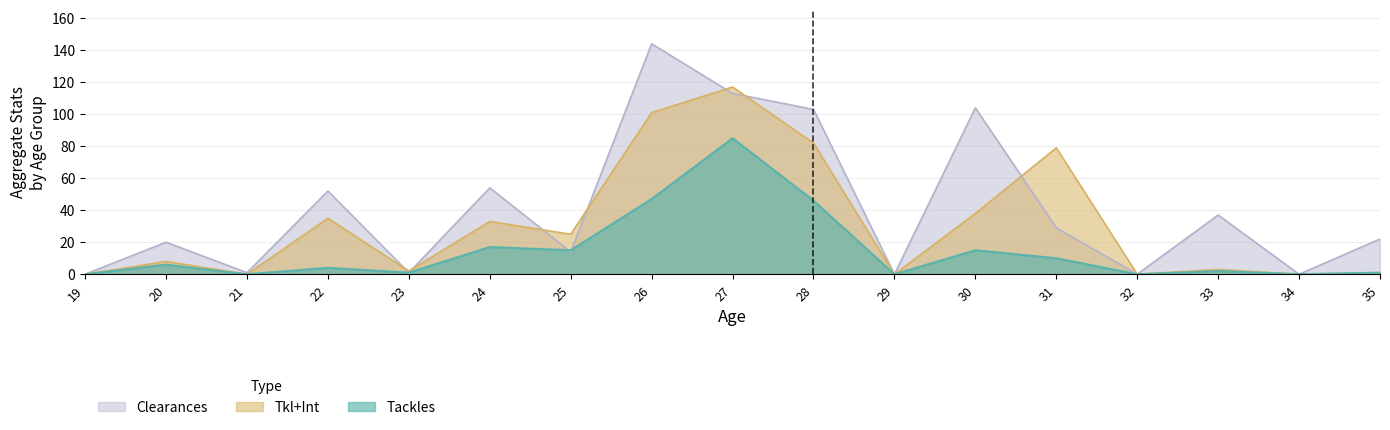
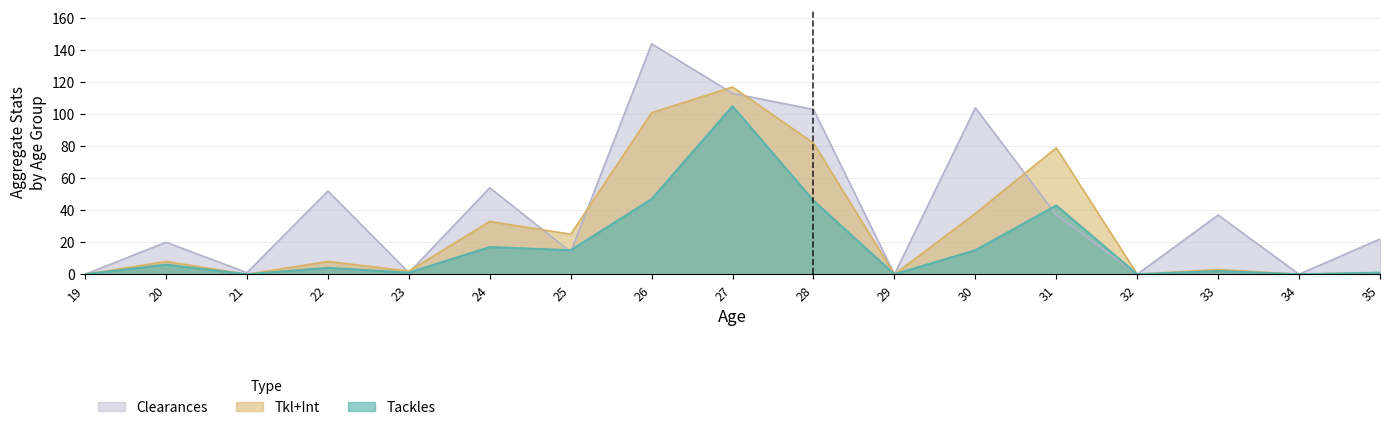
  {
    "Clearances": {
      "20": 20,
      "22": 52,
      "24": 54,
      "26": 144,
      "27": 113,
      "28": 103,
      "30": 104,
-     "31": 29,
+     "31": 37,
      "33": 37,
      "35": 22
    },
    "Tkl+Int": {
      "20": 8,
-     "22": 35,
+     "22": 8,
      "24": 33,
      "25": 25,
      "26": 101,
      "27": 117,
      "28": 82,
      "30": 38,
      "31": 79
    },
    "Tackles": {
      "20": 6,
      "22": 4,
      "24": 17,
      "26": 47,
-     "27": 85,
+     "27": 105,
      "28": 46,
      "30": 15,
-     "31": 10
+     "31": 43
    }
  }
